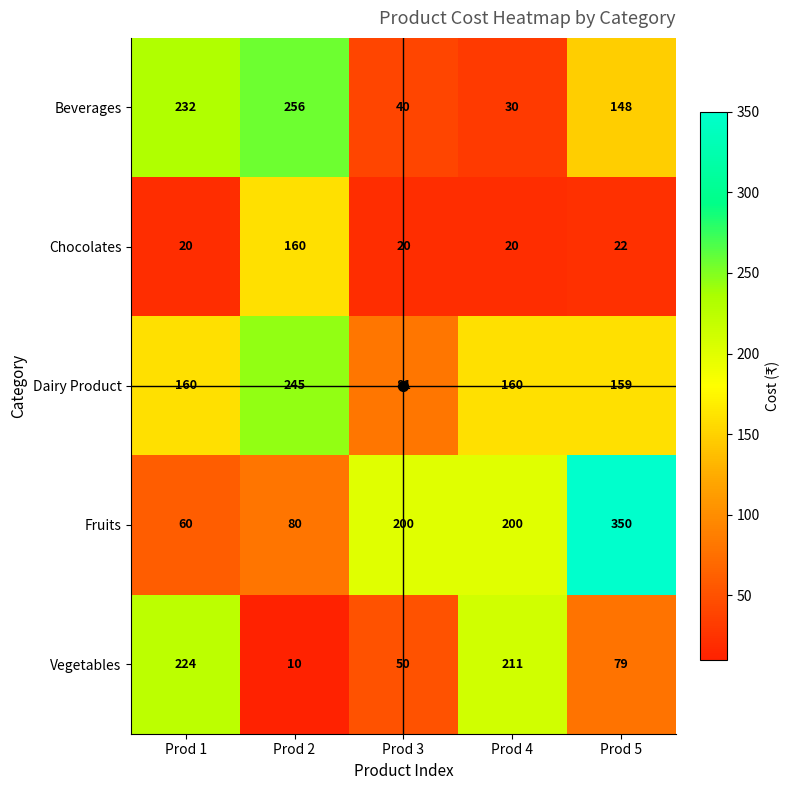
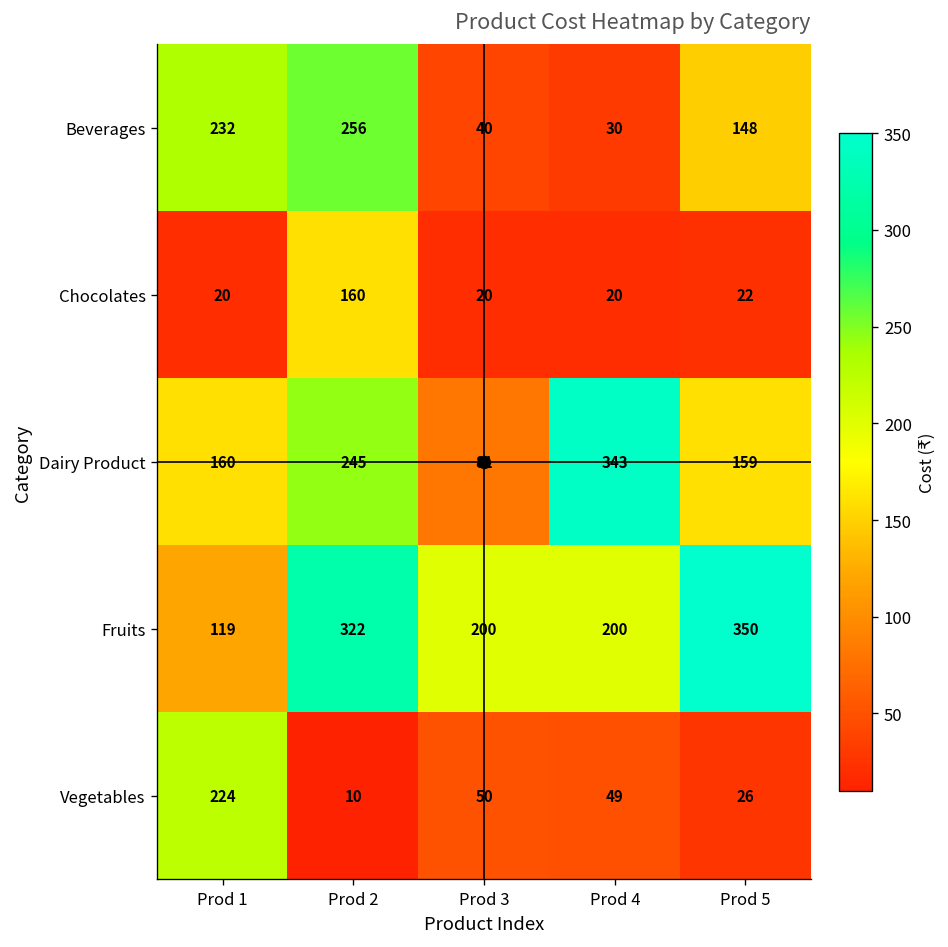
  {
    "Beverages": {
      "Prod 1": 232,
      "Prod 2": 256,
      "Prod 3": 40,
      "Prod 4": 30,
      "Prod 5": 148
    },
    "Chocolates": {
      "Prod 1": 20,
      "Prod 2": 160,
      "Prod 3": 20,
      "Prod 4": 20,
      "Prod 5": 22
    },
    "Dairy Product": {
      "Prod 1": 160,
      "Prod 2": 245,
-     "Prod 4": 160,
+     "Prod 4": 343,
      "Prod 5": 159
    },
    "Fruits": {
-     "Prod 1": 60,
-     "Prod 2": 80,
+     "Prod 1": 119,
+     "Prod 2": 322,
      "Prod 3": 200,
      "Prod 4": 200,
      "Prod 5": 350
    },
    "Vegetables": {
      "Prod 1": 224,
      "Prod 2": 10,
      "Prod 3": 50,
-     "Prod 4": 211,
-     "Prod 5": 79
+     "Prod 4": 49,
+     "Prod 5": 26
    }
  }
